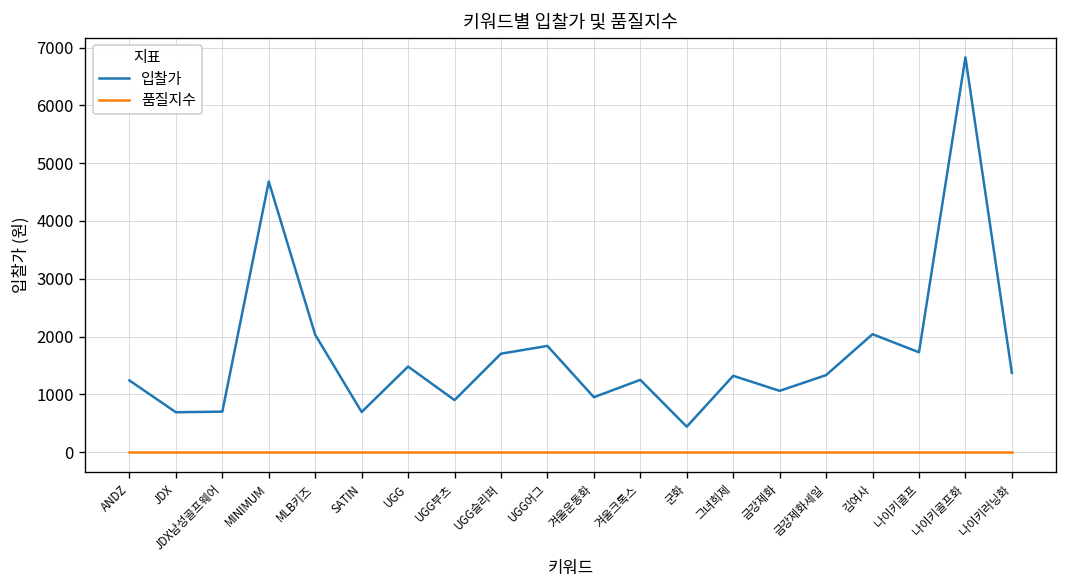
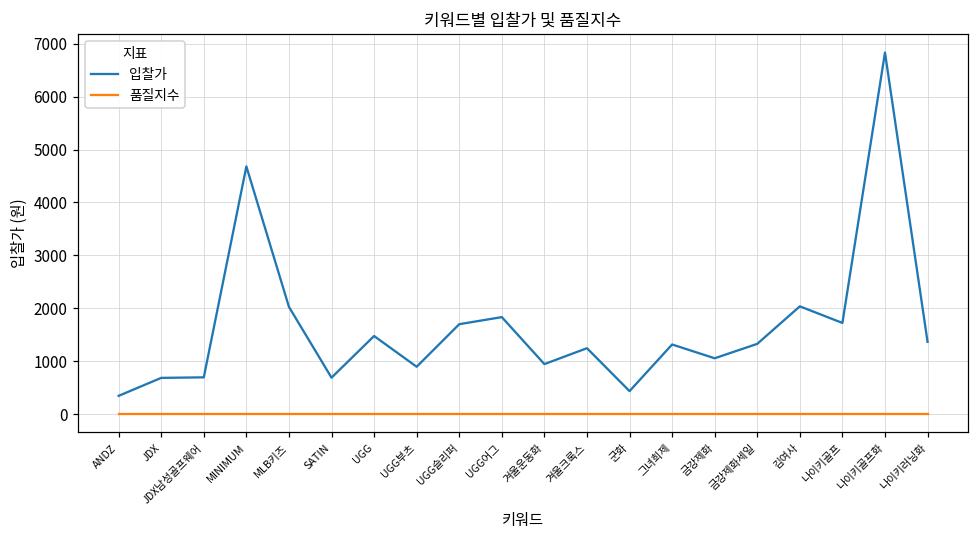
  {
    "입찰가": {
-     "ANDZ": 1200,
+     "ANDZ": 400,
      "JDX": 700,
      "JDX남성골프웨어": 700,
      "MINIMUM": 4700,
      "MLB키즈": 2000,
      "SATIN": 700,
      "UGG": 1500,
      "UGG부츠": 900,
      "UGG슬리퍼": 1700,
      "UGG어그": 1800,
      "겨울운동화": 1000,
      "겨울크록스": 1300,
      "군화": 400,
      "그녀희제": 1300,
      "금강제화": 1100,
      "금강제화세일": 1300,
      "김여사": 2000,
      "나이키골프": 1700,
      "나이키골프화": 6800,
      "나이키러닝화": 1400
    },
    "품질지수": {
      "ANDZ": 0,
      "JDX": 0,
      "JDX남성골프웨어": 0,
      "MINIMUM": 0,
      "MLB키즈": 0,
      "SATIN": 0,
      "UGG": 0,
      "UGG부츠": 0,
      "UGG슬리퍼": 0,
      "UGG어그": 0,
      "겨울운동화": 0,
      "겨울크록스": 0,
      "군화": 0,
      "그녀희제": 0,
      "금강제화": 0,
      "금강제화세일": 0,
      "김여사": 0,
      "나이키골프": 0,
      "나이키골프화": 0,
      "나이키러닝화": 0
    }
  }
